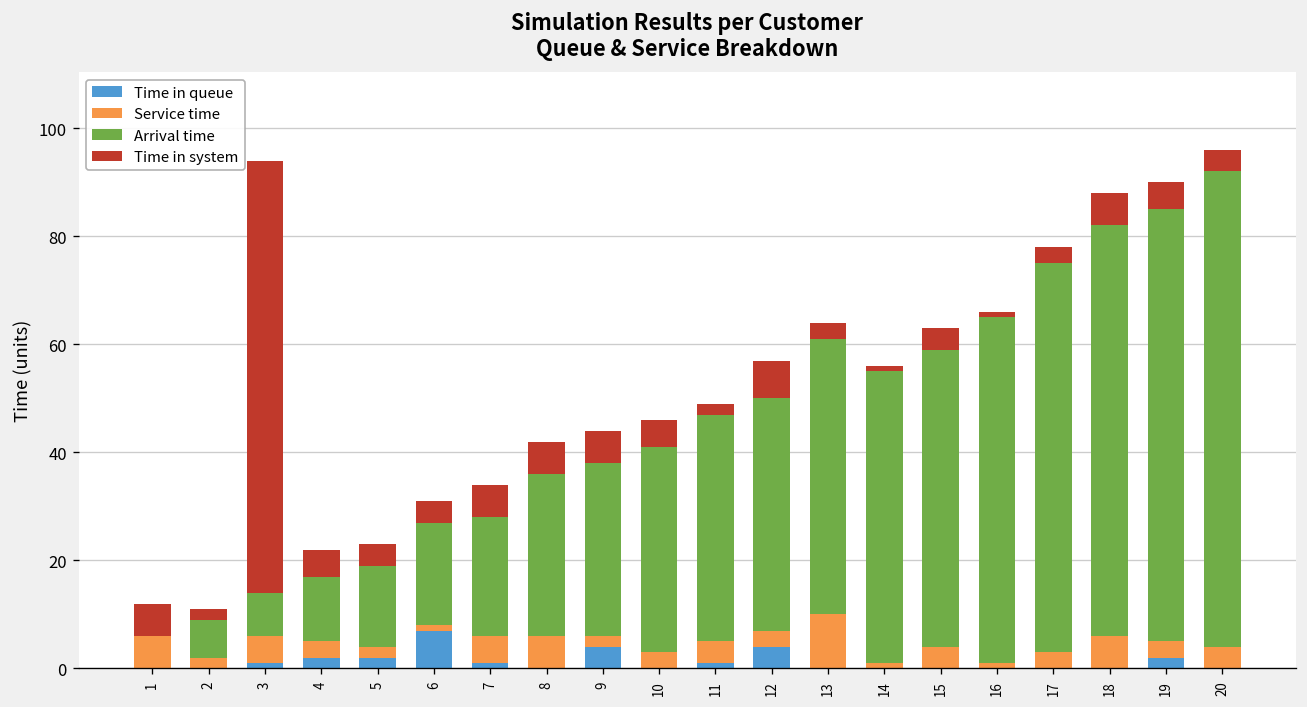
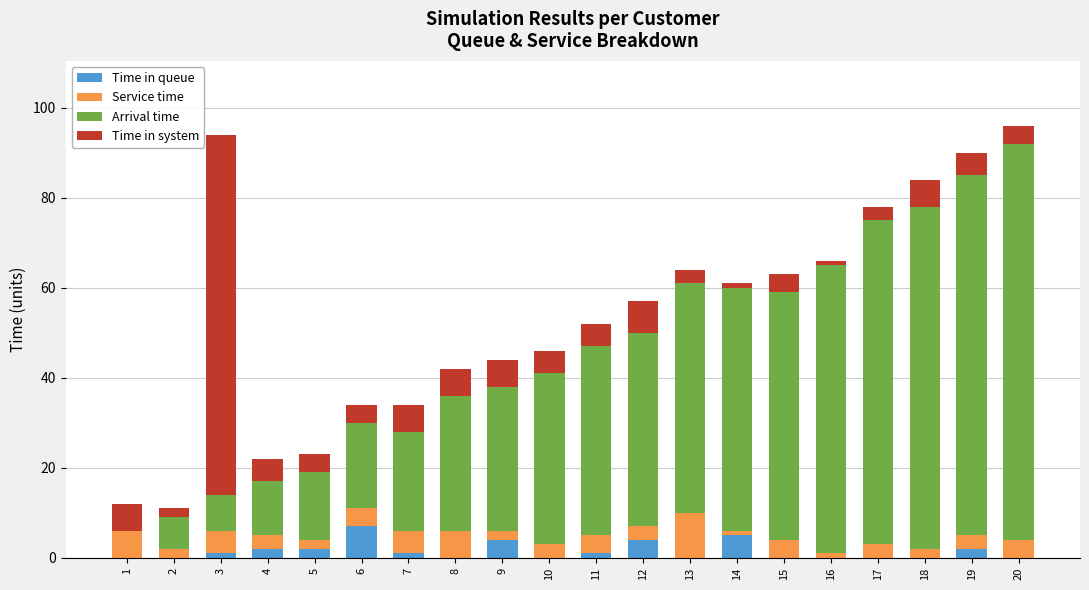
  {
    "Time in queue": {
      "1": 0,
      "2": 0,
      "3": 1,
      "4": 2,
      "5": 2,
      "6": 7,
      "7": 1,
      "8": 0,
      "9": 4,
      "10": 0,
      "11": 1,
      "12": 4,
      "13": 0,
-     "14": 0,
+     "14": 5,
      "15": 0,
      "16": 0,
      "17": 0,
      "18": 0,
      "19": 2,
      "20": 0
    },
    "Service time": {
      "1": 6,
      "2": 2,
      "3": 5,
      "4": 3,
      "5": 2,
-     "6": 1,
+     "6": 4,
      "7": 5,
      "8": 6,
      "9": 2,
      "10": 3,
      "11": 4,
      "12": 3,
      "13": 10,
      "14": 1,
      "15": 4,
      "16": 1,
      "17": 3,
-     "18": 6,
+     "18": 2,
      "19": 3,
      "20": 4
    },
    "Arrival time": {
      "1": 0,
      "2": 7,
      "3": 8,
      "4": 12,
      "5": 15,
      "6": 19,
      "7": 22,
      "8": 30,
      "9": 32,
      "10": 38,
      "11": 42,
      "12": 43,
      "13": 51,
      "14": 54,
      "15": 55,
      "16": 64,
      "17": 72,
      "18": 76,
      "19": 80,
      "20": 88
    },
    "Time in system": {
      "1": 6,
      "2": 2,
      "3": 80,
      "4": 5,
      "5": 4,
      "6": 4,
      "7": 6,
      "8": 6,
      "9": 6,
      "10": 5,
-     "11": 2,
+     "11": 5,
      "12": 7,
      "13": 3,
      "14": 1,
      "15": 4,
      "16": 1,
      "17": 3,
      "18": 6,
      "19": 5,
      "20": 4
    }
  }
